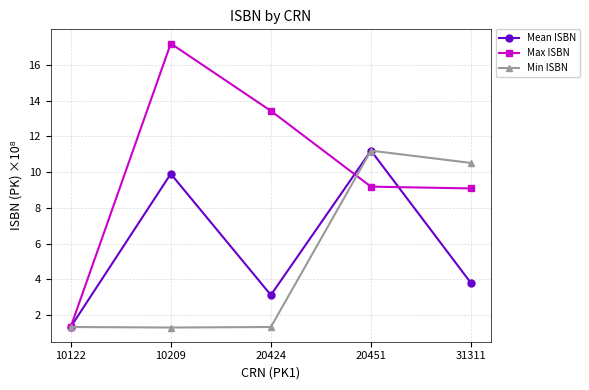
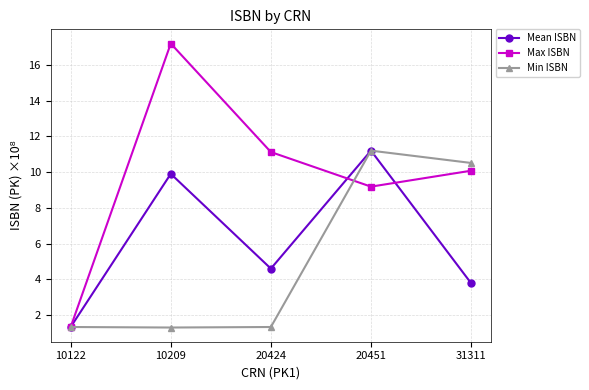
  {
    "Mean ISBN": {
      "10209": 9.9,
-     "20424": 3.1,
+     "20424": 4.6,
      "31311": 3.8
    },
    "Max ISBN": {
      "10209": 17.2,
-     "20424": 13.4,
+     "20424": 11.1,
      "20451": 9.2,
-     "31311": 9.1
+     "31311": 10.1
    },
    "Min ISBN": {
      "10209": 1.3,
      "20424": 1.3,
      "31311": 10.5
    }
  }
